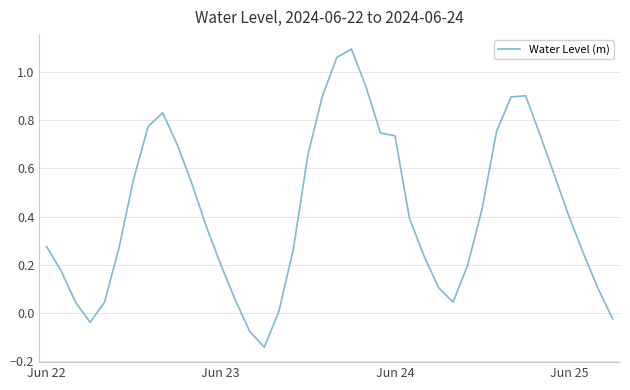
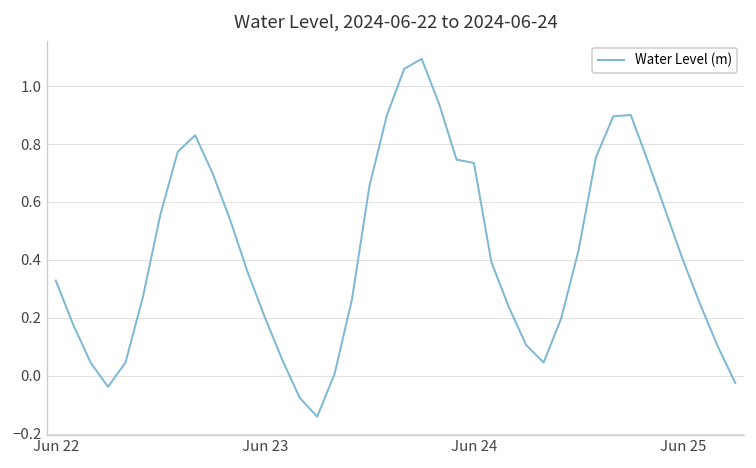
  {
-   "Jun 22": 0.28,
+   "Jun 22": 0.33,
    "Jun 23": 0.20,
    "Jun 24": 0.73,
    "Jun 25": 0.40
  }
